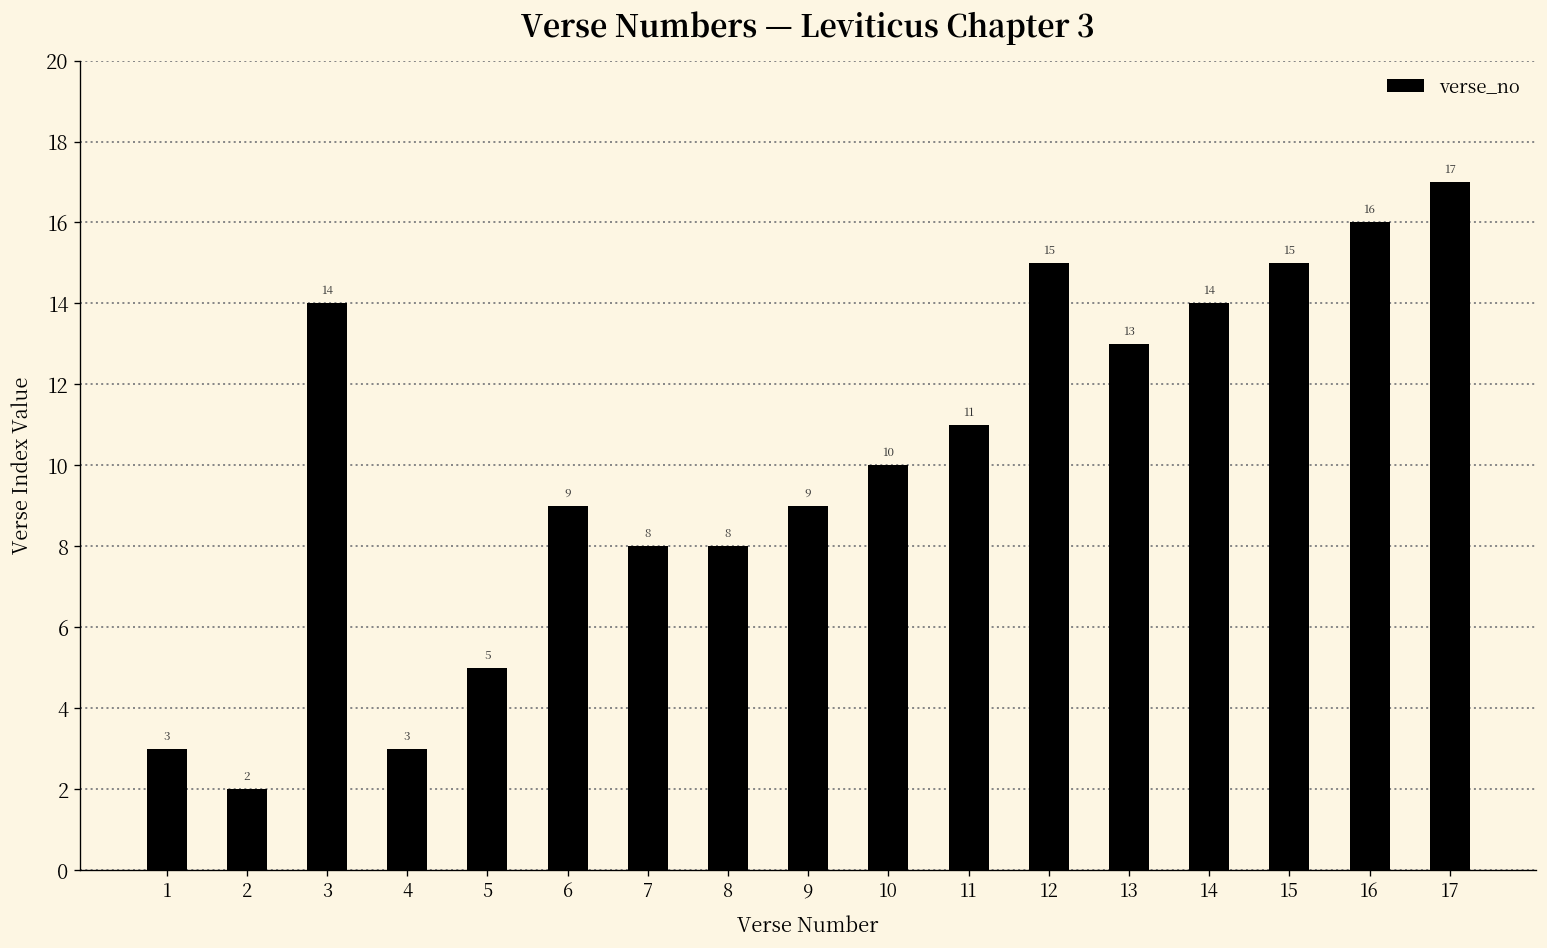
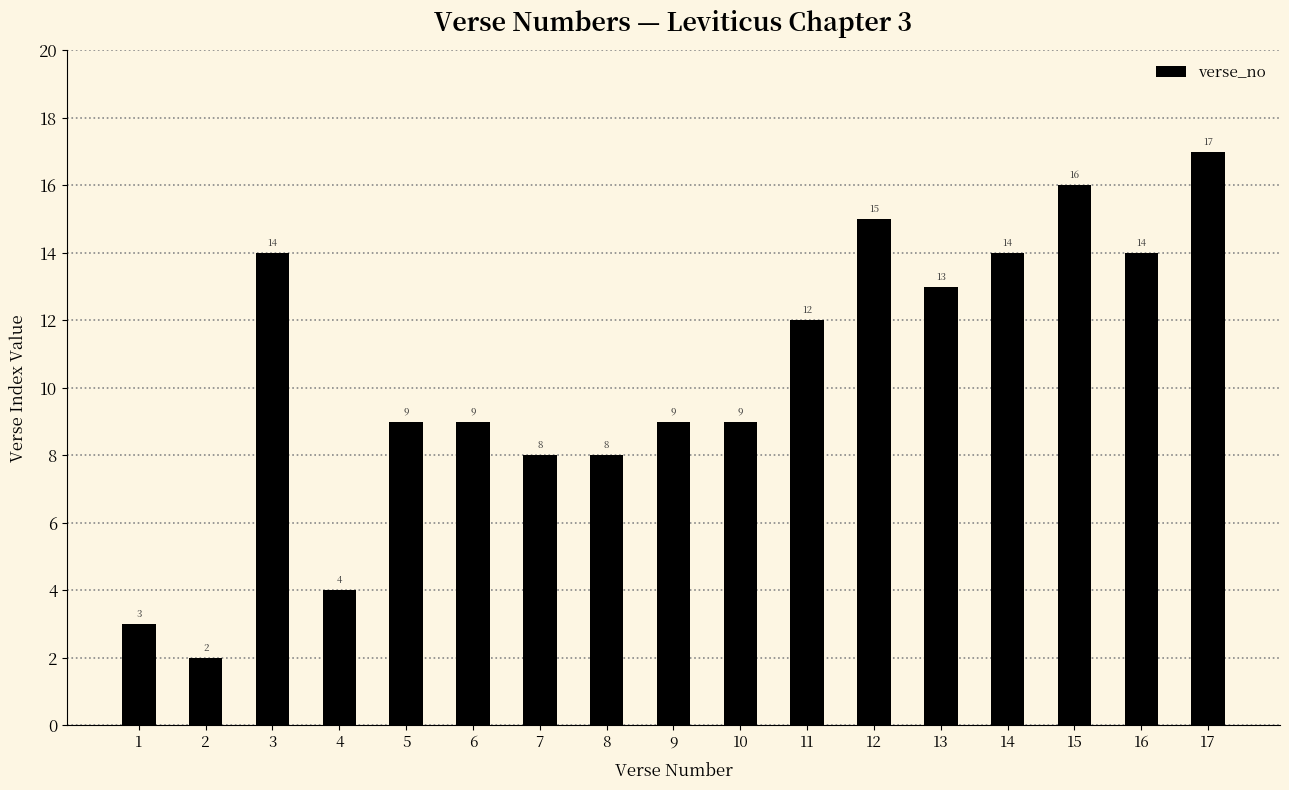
  {
    "1": 3,
    "2": 2,
    "3": 14,
-   "4": 3,
-   "5": 5,
+   "4": 4,
+   "5": 9,
    "6": 9,
    "7": 8,
    "8": 8,
    "9": 9,
-   "10": 10,
-   "11": 11,
+   "10": 9,
+   "11": 12,
    "12": 15,
    "13": 13,
    "14": 14,
-   "15": 15,
-   "16": 16,
+   "15": 16,
+   "16": 14,
    "17": 17
  }
